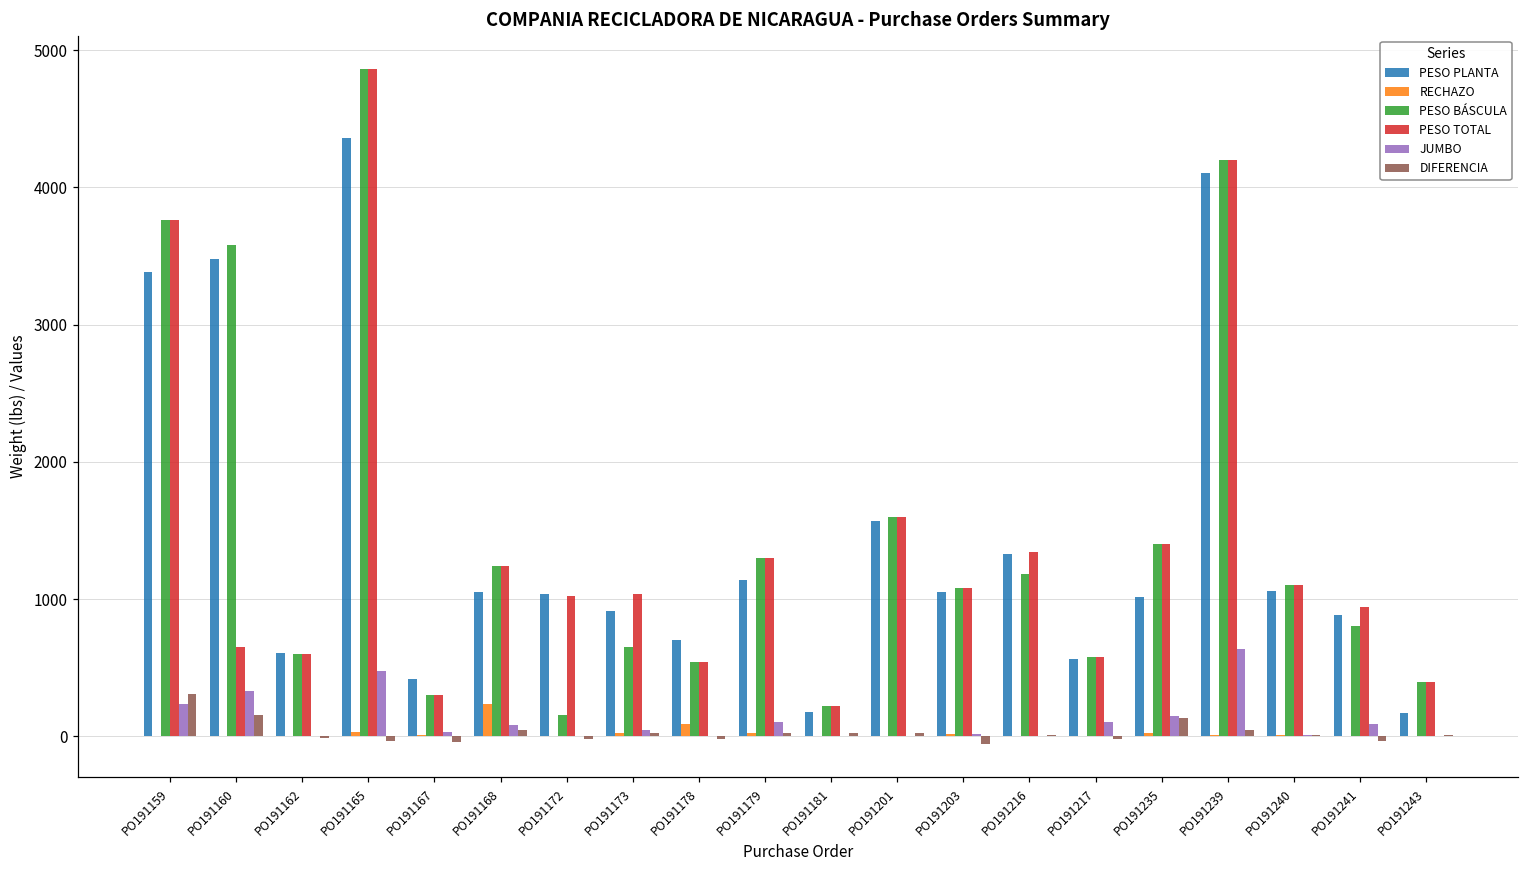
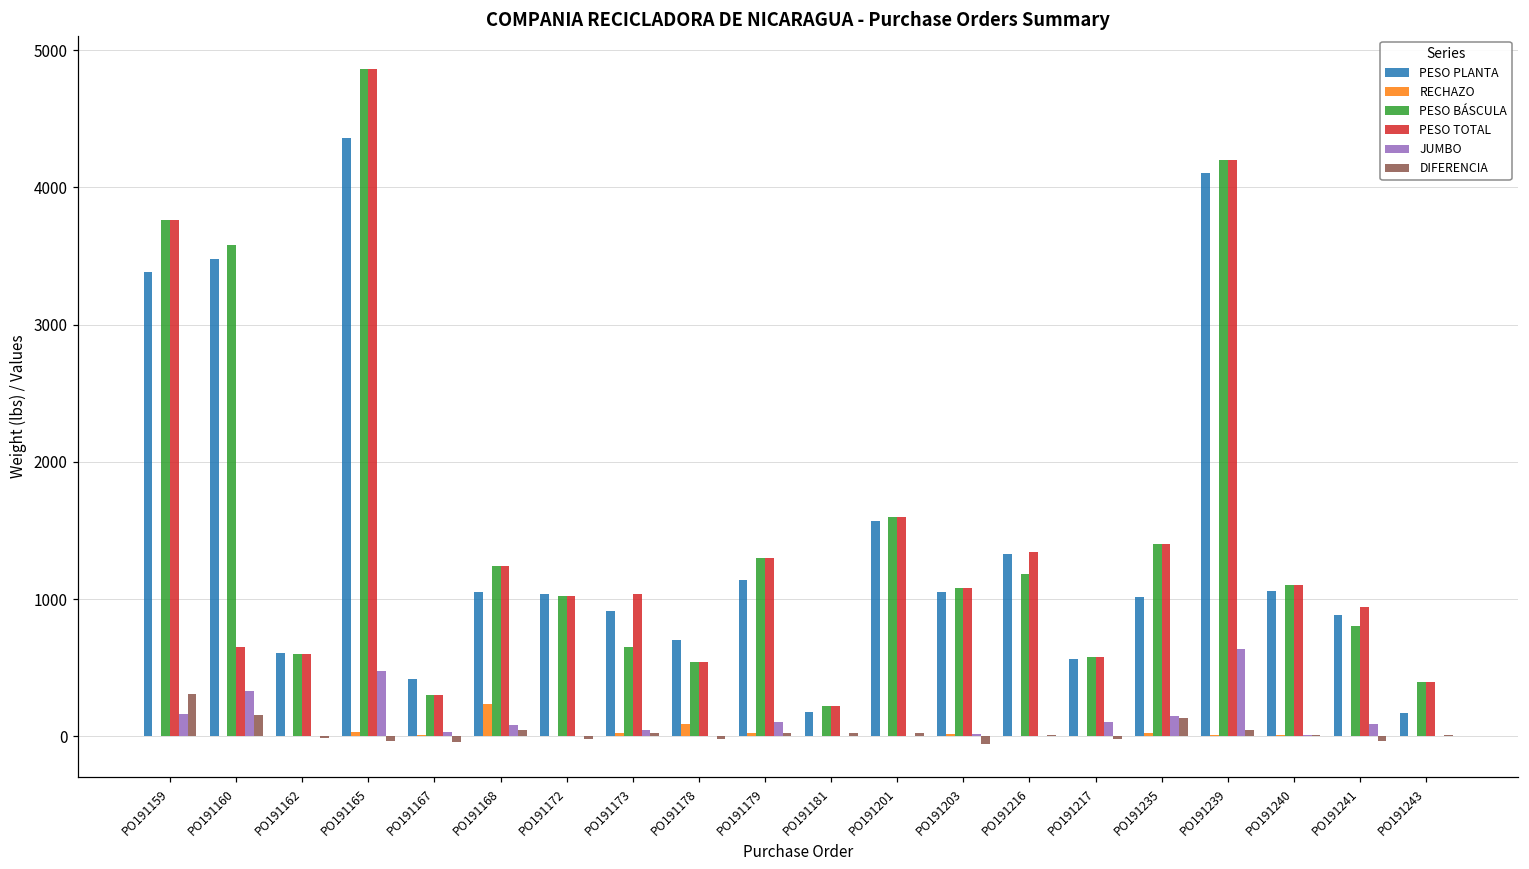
  {
    "PESO PLANTA": {
      "PO191159": 3380,
      "PO191160": 3480,
      "PO191162": 610,
      "PO191165": 4360,
      "PO191167": 420,
      "PO191168": 1050,
      "PO191172": 1040,
      "PO191173": 910,
      "PO191178": 700,
      "PO191179": 1140,
      "PO191181": 180,
      "PO191201": 1570,
      "PO191203": 1050,
      "PO191216": 1330,
      "PO191217": 570,
      "PO191235": 1020,
      "PO191239": 4100,
      "PO191240": 1060,
      "PO191241": 880,
      "PO191243": 170
    },
    "RECHAZO": {
      "PO191162": 0,
      "PO191165": 30,
      "PO191168": 240,
      "PO191172": 0,
      "PO191173": 20,
      "PO191178": 90,
      "PO191179": 30,
      "PO191181": 0,
      "PO191201": 0,
      "PO191216": 0,
      "PO191217": 0,
      "PO191235": 30,
      "PO191241": 0,
      "PO191243": 0
    },
    "PESO BÁSCULA": {
      "PO191159": 3760,
      "PO191160": 3580,
      "PO191162": 600,
      "PO191165": 4860,
      "PO191167": 300,
      "PO191168": 1240,
-     "PO191172": 160,
+     "PO191172": 1020,
      "PO191173": 660,
      "PO191178": 540,
      "PO191179": 1300,
      "PO191181": 220,
      "PO191201": 1600,
      "PO191203": 1080,
      "PO191216": 1190,
      "PO191217": 580,
      "PO191235": 1400,
      "PO191239": 4200,
      "PO191240": 1100,
      "PO191241": 800,
      "PO191243": 400
    },
    "PESO TOTAL": {
      "PO191159": 3760,
      "PO191160": 650,
      "PO191162": 600,
      "PO191165": 4860,
      "PO191167": 300,
      "PO191168": 1240,
      "PO191172": 1020,
      "PO191173": 1040,
      "PO191178": 540,
      "PO191179": 1300,
      "PO191181": 220,
      "PO191201": 1600,
      "PO191203": 1080,
      "PO191216": 1340,
      "PO191217": 580,
      "PO191235": 1400,
      "PO191239": 4200,
      "PO191240": 1100,
      "PO191241": 940,
      "PO191243": 400
    },
    "JUMBO": {
-     "PO191159": 240,
+     "PO191159": 160,
      "PO191160": 330,
      "PO191162": 0,
      "PO191165": 480,
      "PO191167": 30,
      "PO191168": 80,
      "PO191172": 0,
      "PO191173": 50,
      "PO191178": 0,
      "PO191179": 100,
      "PO191181": 0,
      "PO191201": 0,
      "PO191216": 0,
      "PO191217": 110,
      "PO191235": 150,
      "PO191239": 640,
      "PO191241": 90
    },
    "DIFERENCIA": {
      "PO191159": 310,
      "PO191160": 160,
      "PO191165": -30,
      "PO191167": -40,
      "PO191168": 50,
      "PO191173": 30,
      "PO191178": -20,
      "PO191179": 30,
      "PO191181": 30,
      "PO191201": 30,
      "PO191203": -50,
      "PO191217": -20,
      "PO191235": 130,
      "PO191239": 50,
      "PO191241": -40
    }
  }
